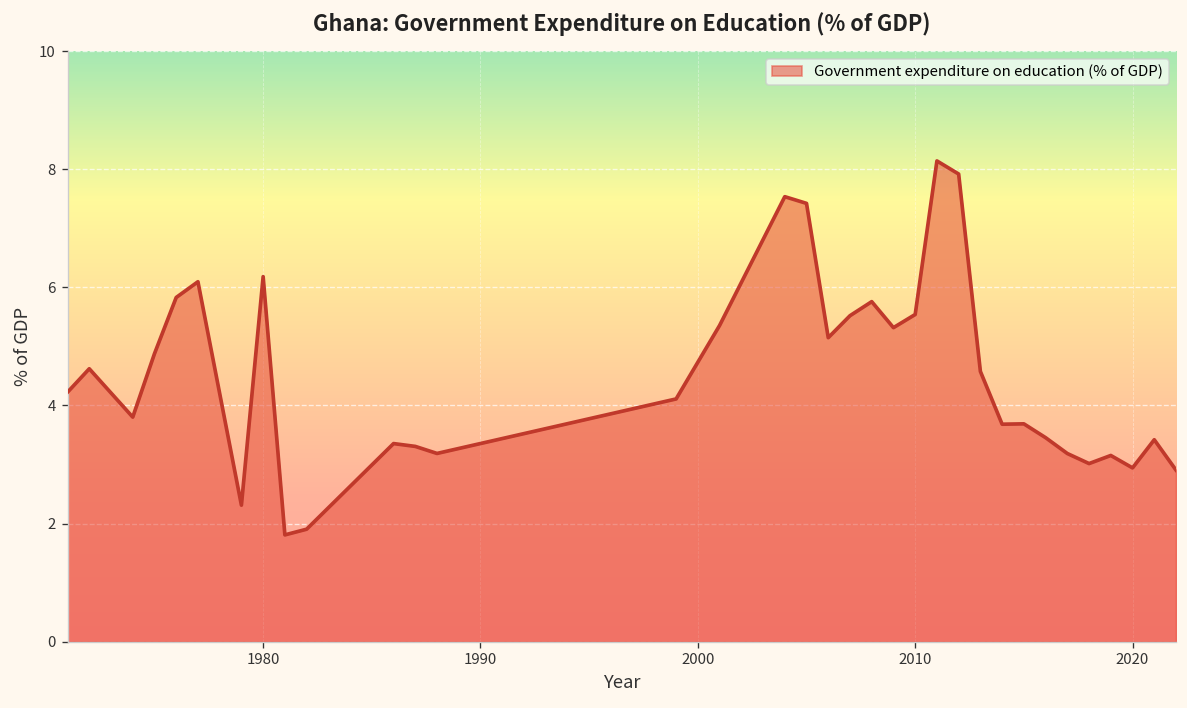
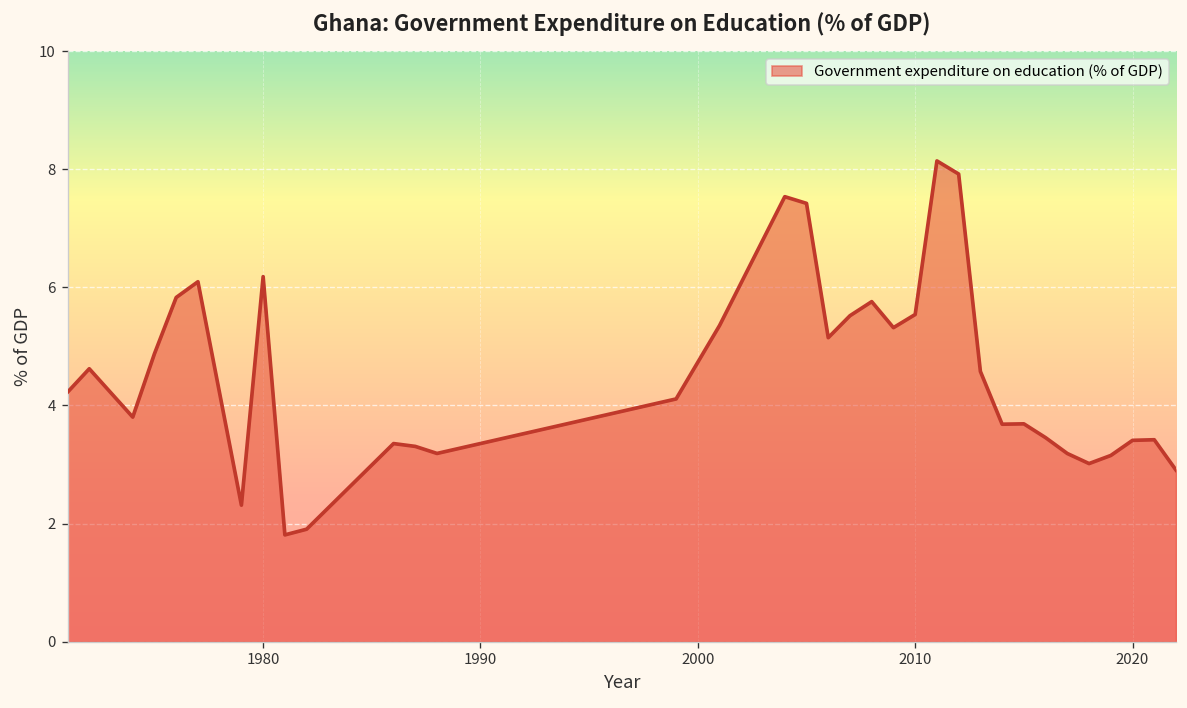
  {
    "1980": 6.2,
    "2010": 5.5,
-   "2020": 2.9
+   "2020": 3.4
  }
